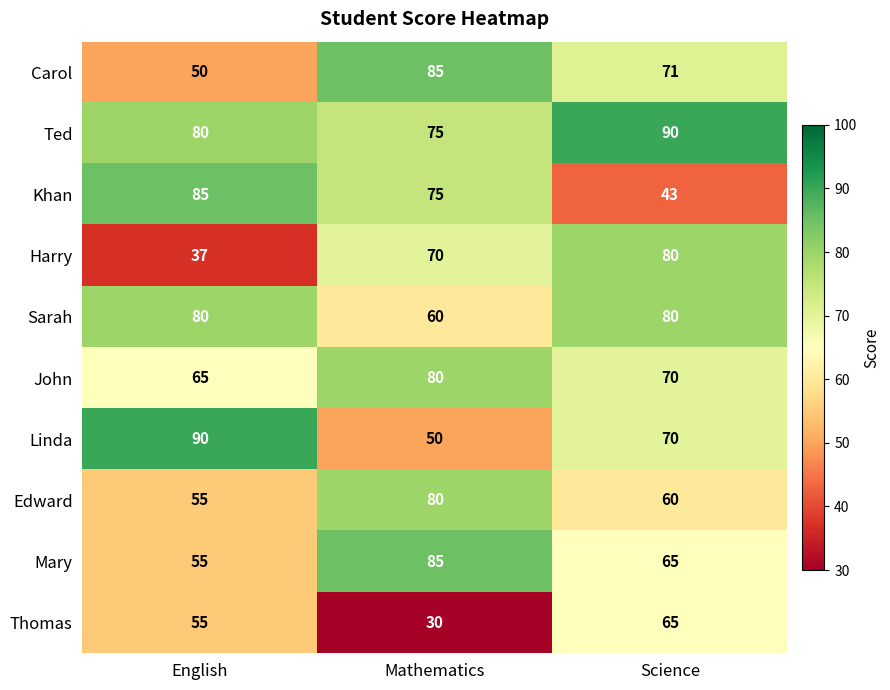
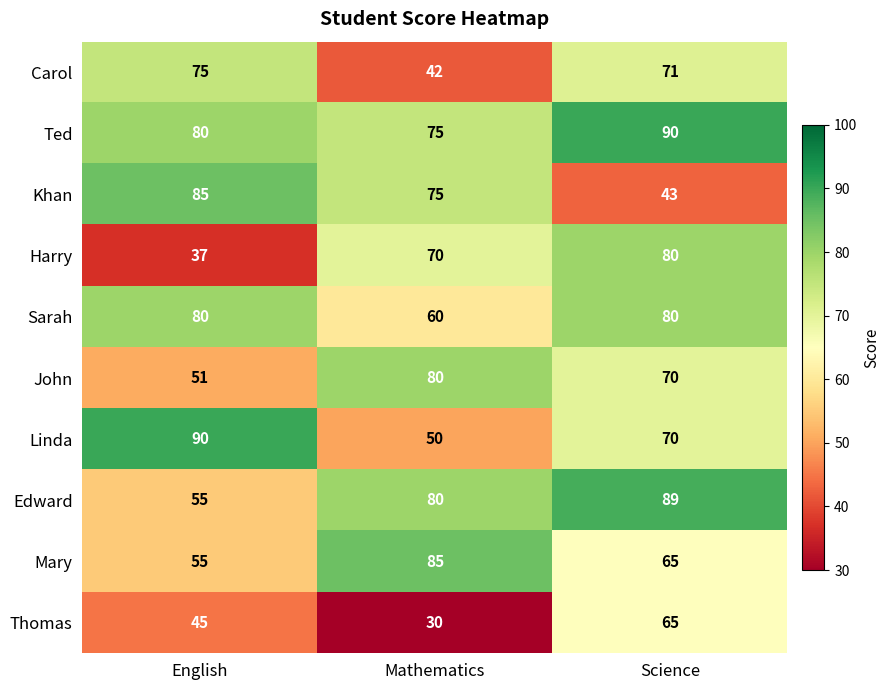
  {
    "Carol": {
-     "English": 50,
-     "Mathematics": 85,
+     "English": 75,
+     "Mathematics": 42,
      "Science": 71
    },
    "Ted": {
      "English": 80,
      "Mathematics": 75,
      "Science": 90
    },
    "Khan": {
      "English": 85,
      "Mathematics": 75,
      "Science": 43
    },
    "Harry": {
      "English": 37,
      "Mathematics": 70,
      "Science": 80
    },
    "Sarah": {
      "English": 80,
      "Mathematics": 60,
      "Science": 80
    },
    "John": {
-     "English": 65,
+     "English": 51,
      "Mathematics": 80,
      "Science": 70
    },
    "Linda": {
      "English": 90,
      "Mathematics": 50,
      "Science": 70
    },
    "Edward": {
      "English": 55,
      "Mathematics": 80,
-     "Science": 60
+     "Science": 89
    },
    "Mary": {
      "English": 55,
      "Mathematics": 85,
      "Science": 65
    },
    "Thomas": {
-     "English": 55,
+     "English": 45,
      "Mathematics": 30,
      "Science": 65
    }
  }
